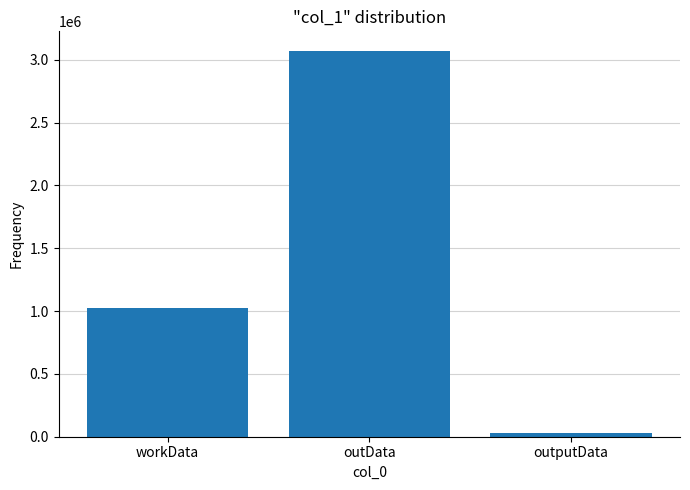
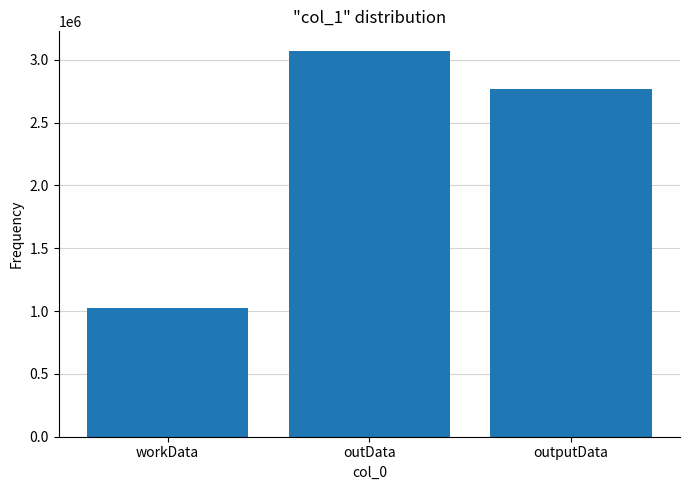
  {
    "workData": 1020000,
    "outData": 3070000,
-   "outputData": 30000
+   "outputData": 2770000
  }
